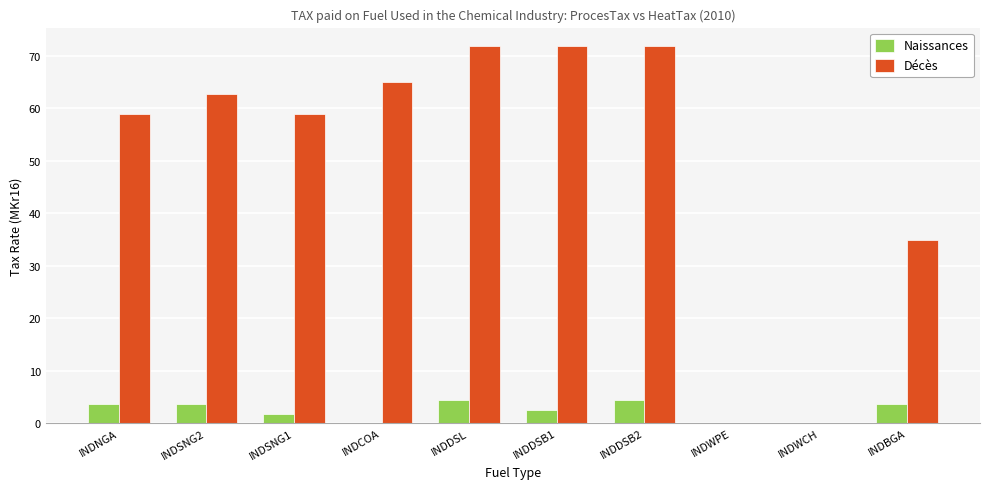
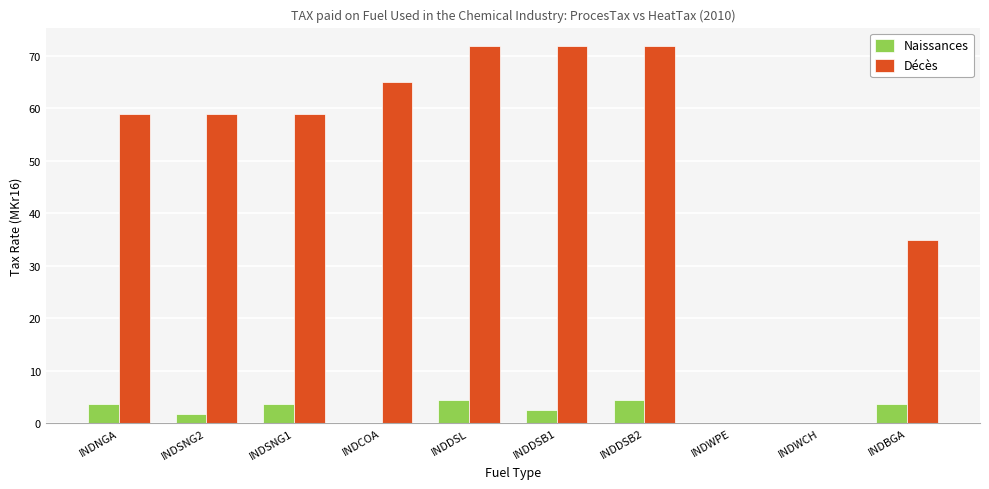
  {
    "Naissances": {
      "INDNGA": 4,
-     "INDSNG2": 4,
-     "INDSNG1": 2,
+     "INDSNG2": 2,
+     "INDSNG1": 4,
      "INDCOA": 0,
      "INDDSL": 4,
      "INDDSB1": 2,
      "INDDSB2": 4,
      "INDWPE": 0,
      "INDWCH": 0,
      "INDBGA": 4
    },
    "Décès": {
      "INDNGA": 59,
-     "INDSNG2": 63,
+     "INDSNG2": 59,
      "INDSNG1": 59,
      "INDCOA": 65,
      "INDDSL": 72,
      "INDDSB1": 72,
      "INDDSB2": 72,
      "INDWPE": 0,
      "INDWCH": 0,
      "INDBGA": 35
    }
  }
